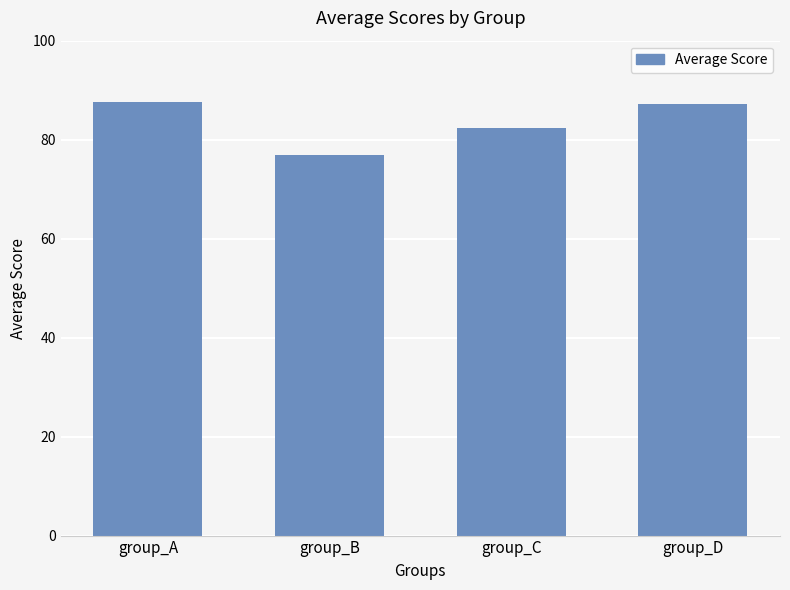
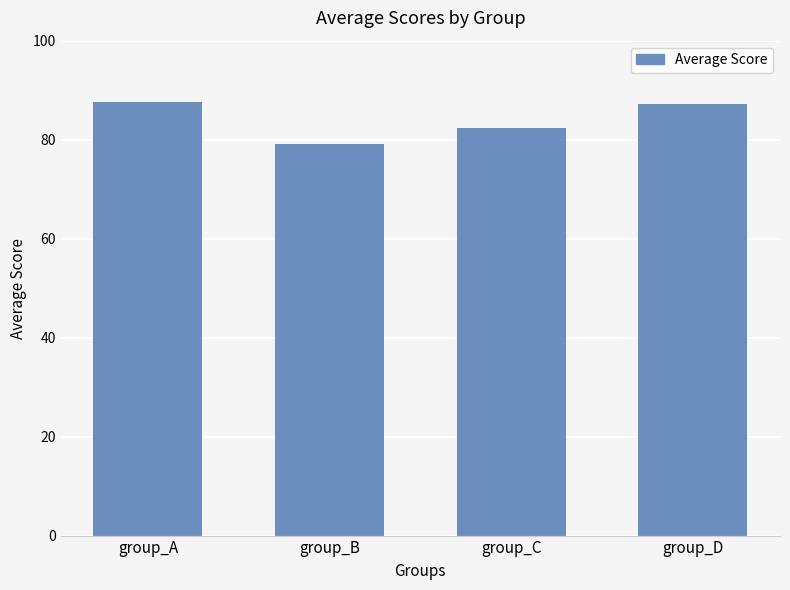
  {
    "group_A": 88,
-   "group_B": 77,
+   "group_B": 79,
    "group_C": 82,
    "group_D": 87
  }
